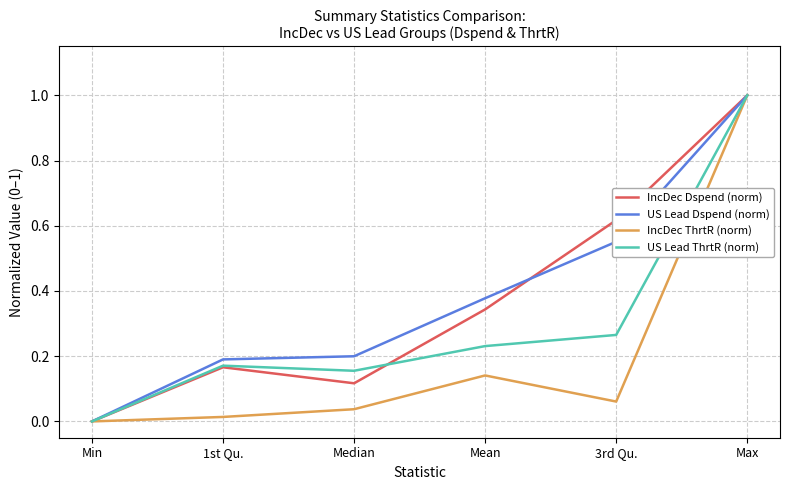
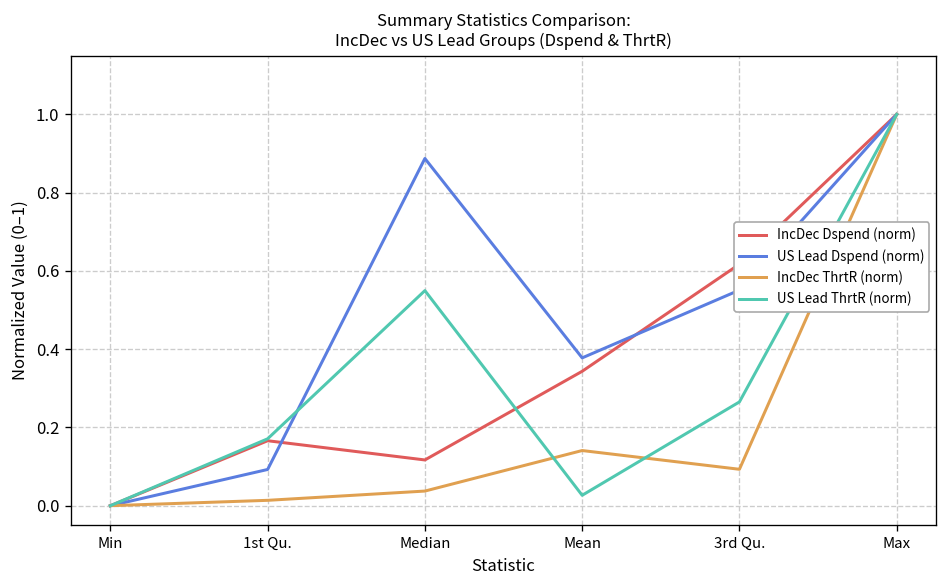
  {
    "IncDec Dspend (norm)": {
      "Median": 0.12,
      "Mean": 0.34
    },
    "US Lead Dspend (norm)": {
-     "1st Qu.": 0.19,
-     "Median": 0.20,
+     "1st Qu.": 0.09,
+     "Median": 0.89,
      "Mean": 0.38
    },
    "IncDec ThrtR (norm)": {
      "1st Qu.": 0.01,
      "Median": 0.04,
      "Mean": 0.14,
-     "3rd Qu.": 0.06
+     "3rd Qu.": 0.09
    },
    "US Lead ThrtR (norm)": {
-     "Median": 0.16,
-     "Mean": 0.23,
+     "Median": 0.55,
+     "Mean": 0.03,
      "3rd Qu.": 0.27
    }
  }
